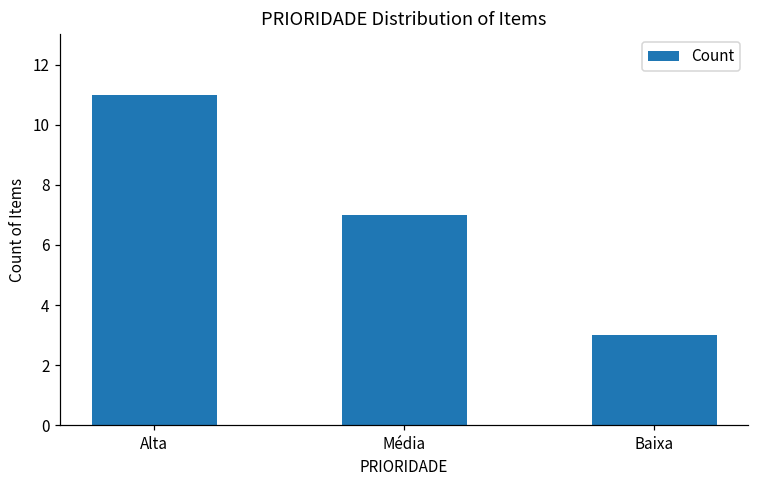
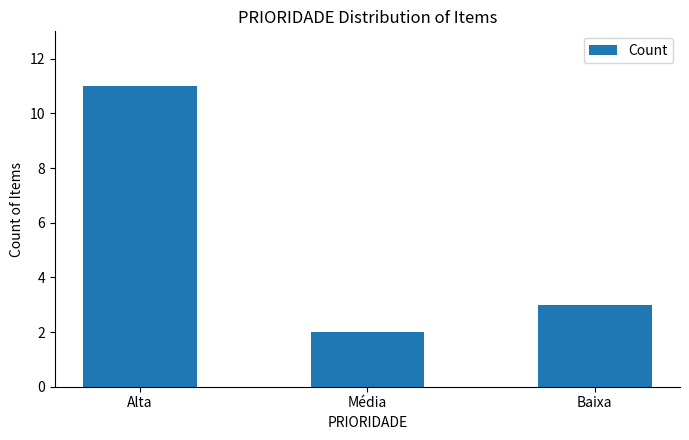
  {
    "Alta": 11,
-   "Média": 7,
+   "Média": 2,
    "Baixa": 3
  }
